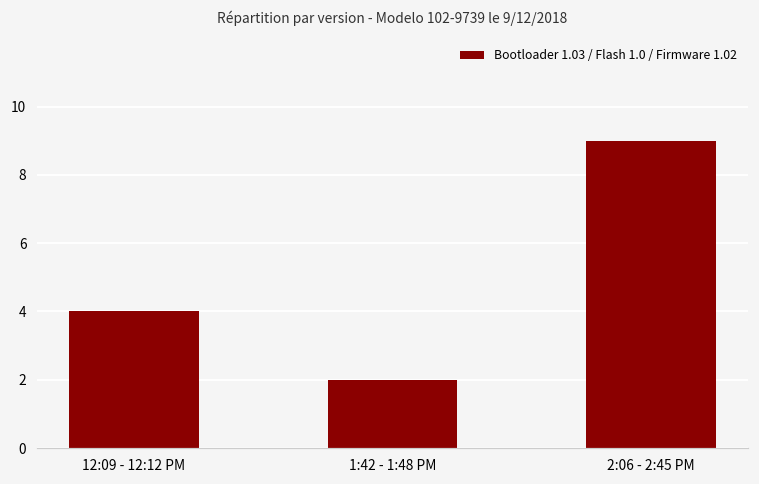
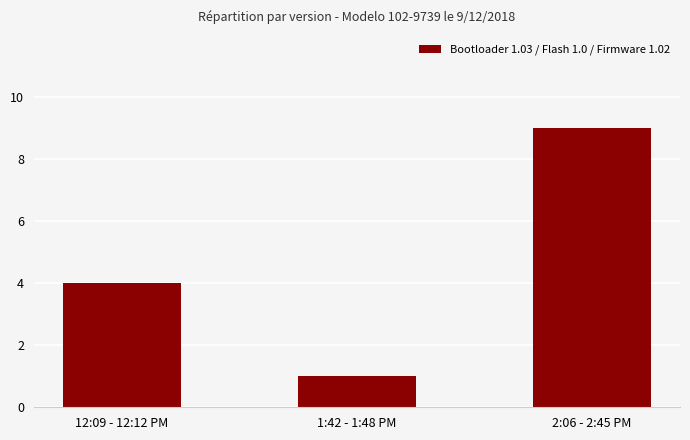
  {
    "12:09 - 12:12 PM": 4,
-   "1:42 - 1:48 PM": 2,
+   "1:42 - 1:48 PM": 1,
    "2:06 - 2:45 PM": 9
  }
